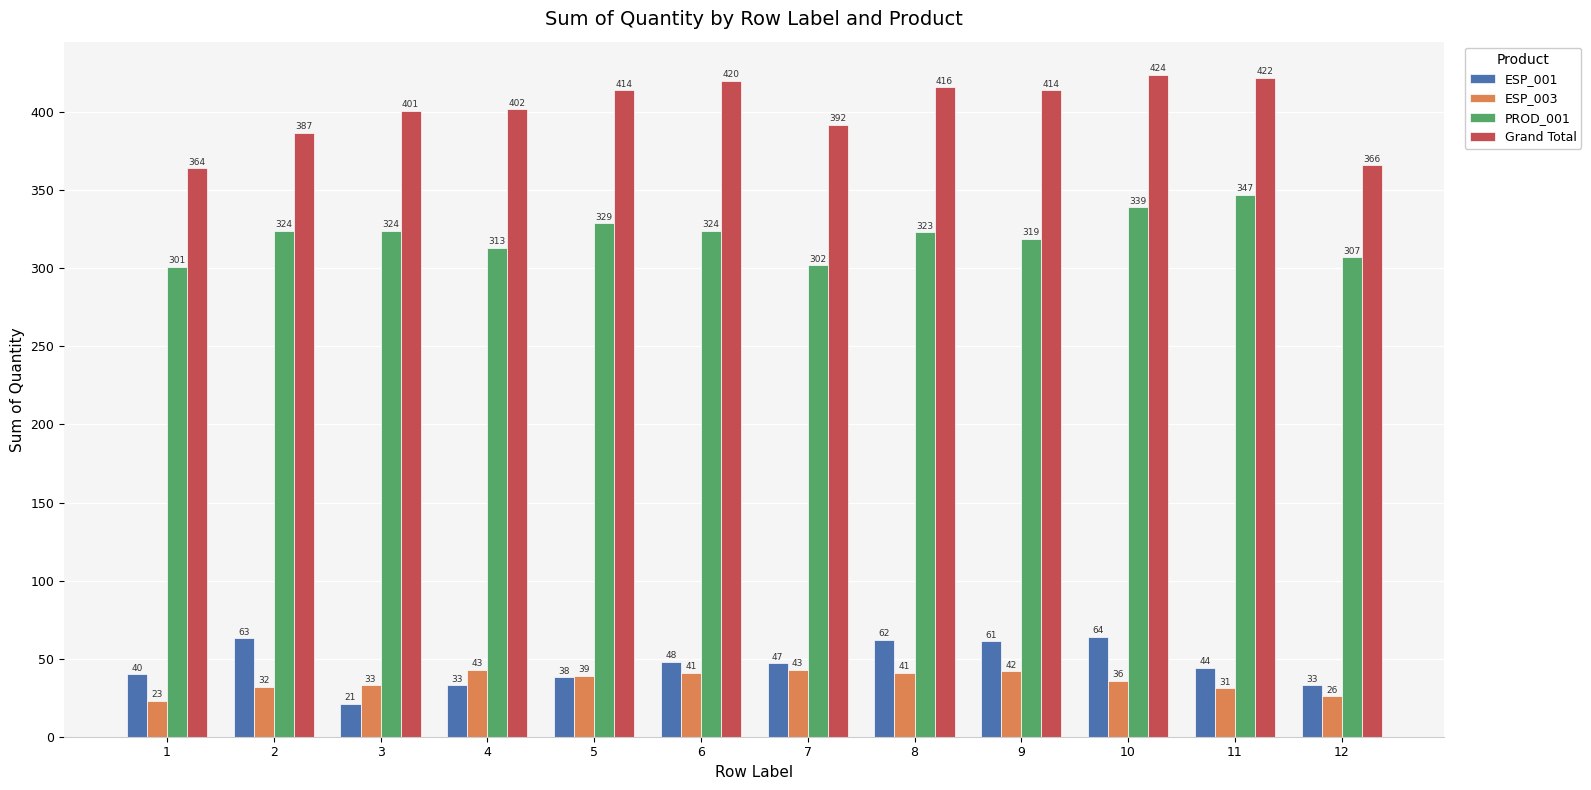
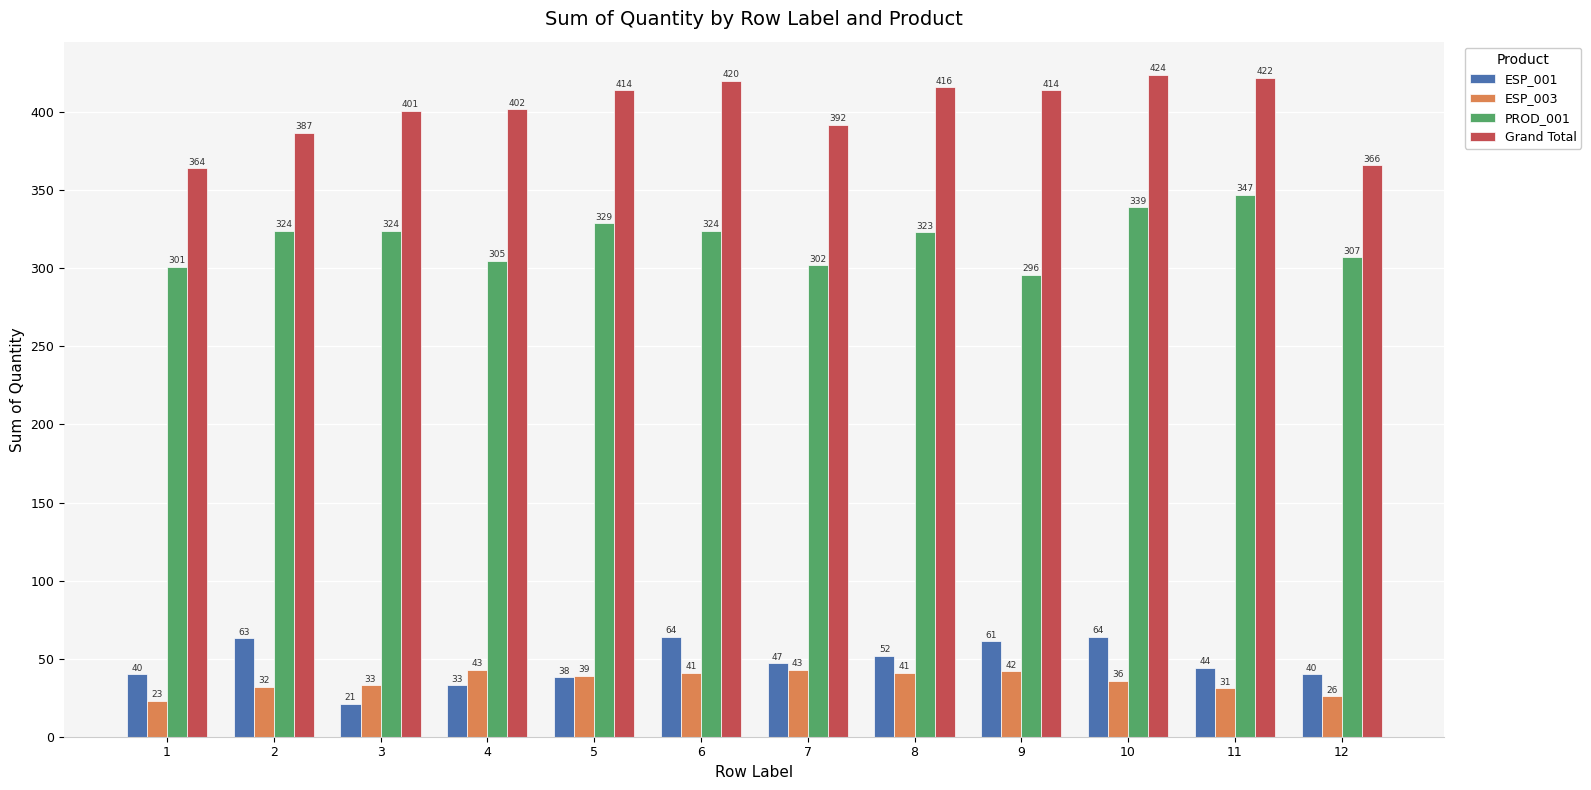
  {
    "ESP_001": {
      "1": 40,
      "2": 63,
      "3": 21,
      "4": 33,
      "5": 38,
-     "6": 48,
+     "6": 64,
      "7": 47,
-     "8": 62,
+     "8": 52,
      "9": 61,
      "10": 64,
      "11": 44,
-     "12": 33
+     "12": 40
    },
    "PROD_001": {
      "1": 301,
      "2": 324,
      "3": 324,
-     "4": 313,
+     "4": 305,
      "5": 329,
      "6": 324,
      "7": 302,
      "8": 323,
-     "9": 319,
+     "9": 296,
      "10": 339,
      "11": 347,
      "12": 307
    }
  }
